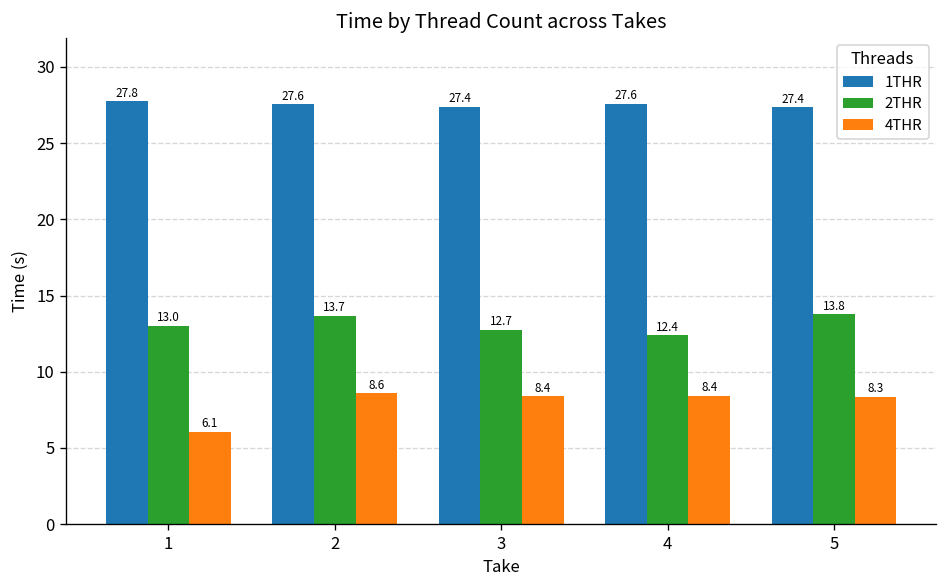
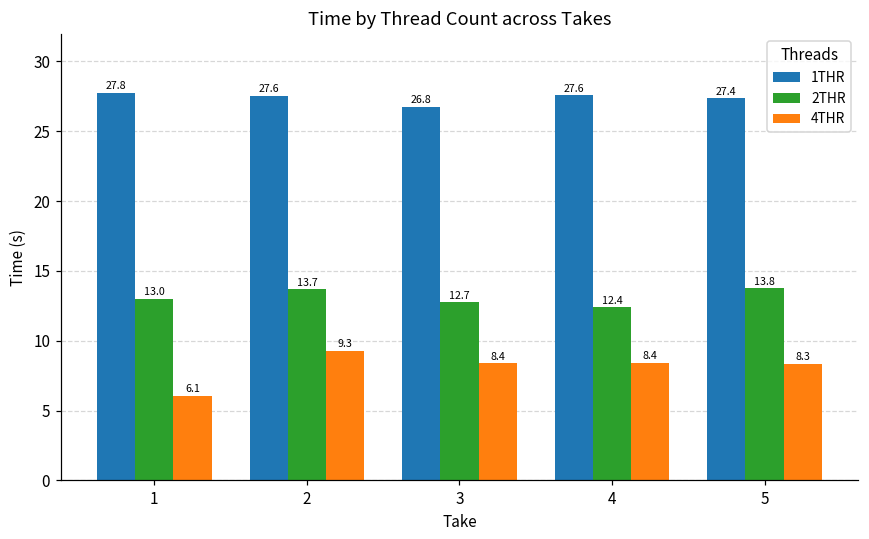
  {
    "1THR": {
      "1": 27.8,
      "2": 27.6,
-     "3": 27.4,
+     "3": 26.8,
      "4": 27.6,
      "5": 27.4
    },
    "2THR": {
      "1": 13.0,
      "2": 13.7,
      "3": 12.7,
      "4": 12.4,
      "5": 13.8
    },
    "4THR": {
      "1": 6.1,
-     "2": 8.6,
+     "2": 9.3,
      "3": 8.4,
      "4": 8.4,
      "5": 8.3
    }
  }
